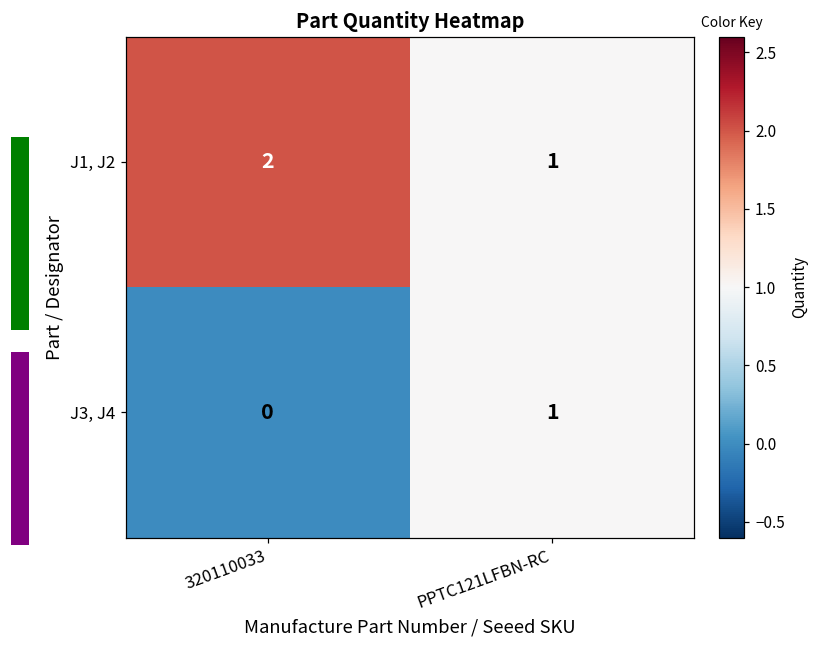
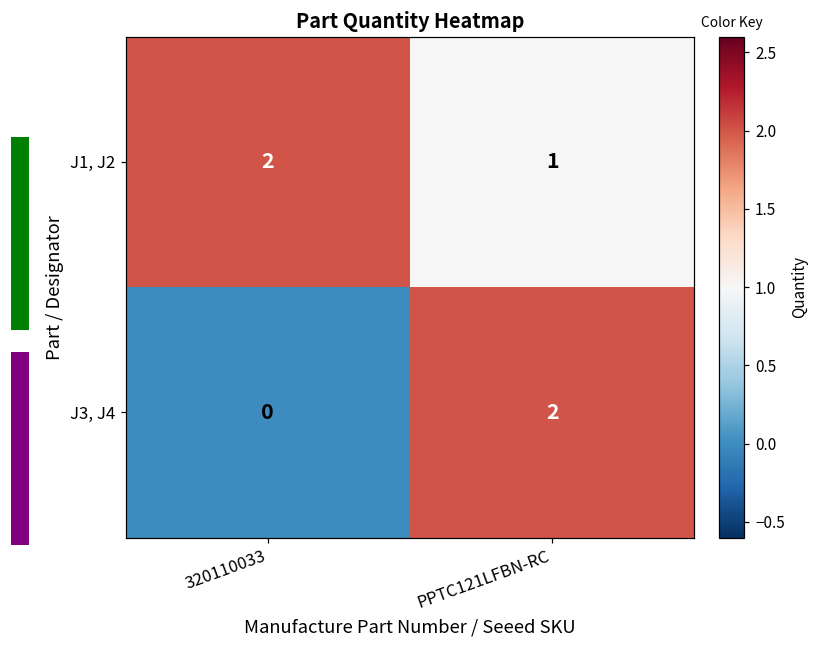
  {
    "Part Quantity Heatmap": {
      "J1, J2": {
        "320110033": 2,
        "PPTC121LFBN-RC": 1
      },
      "J3, J4": {
        "320110033": 0,
-       "PPTC121LFBN-RC": 1
+       "PPTC121LFBN-RC": 2
      }
    }
  }
